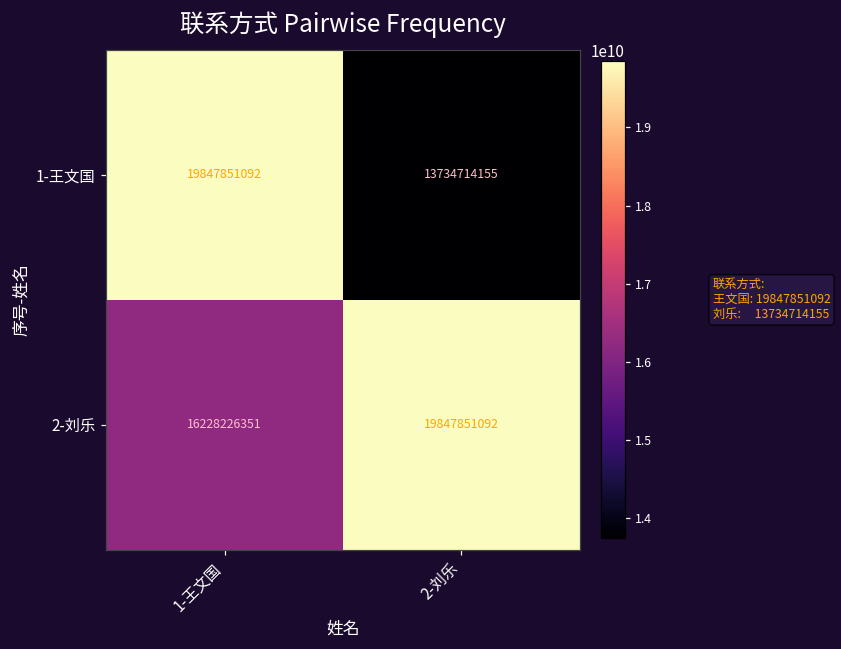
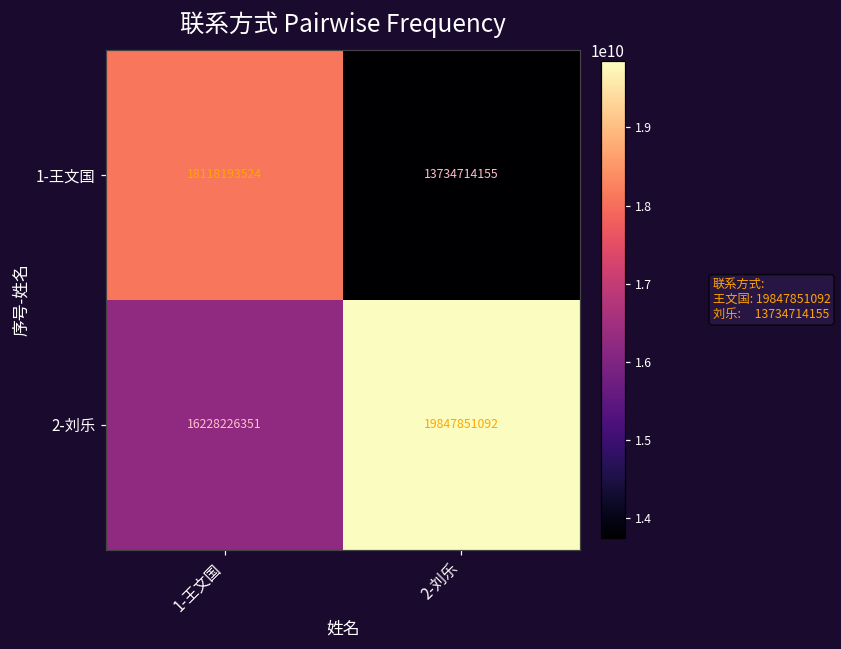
  {
    "1-王文国": {
-     "1-王文国": 19847851092,
+     "1-王文国": 18118193524,
      "2-刘乐": 13734714155
    },
    "2-刘乐": {
      "1-王文国": 16228226351,
      "2-刘乐": 19847851092
    }
  }
